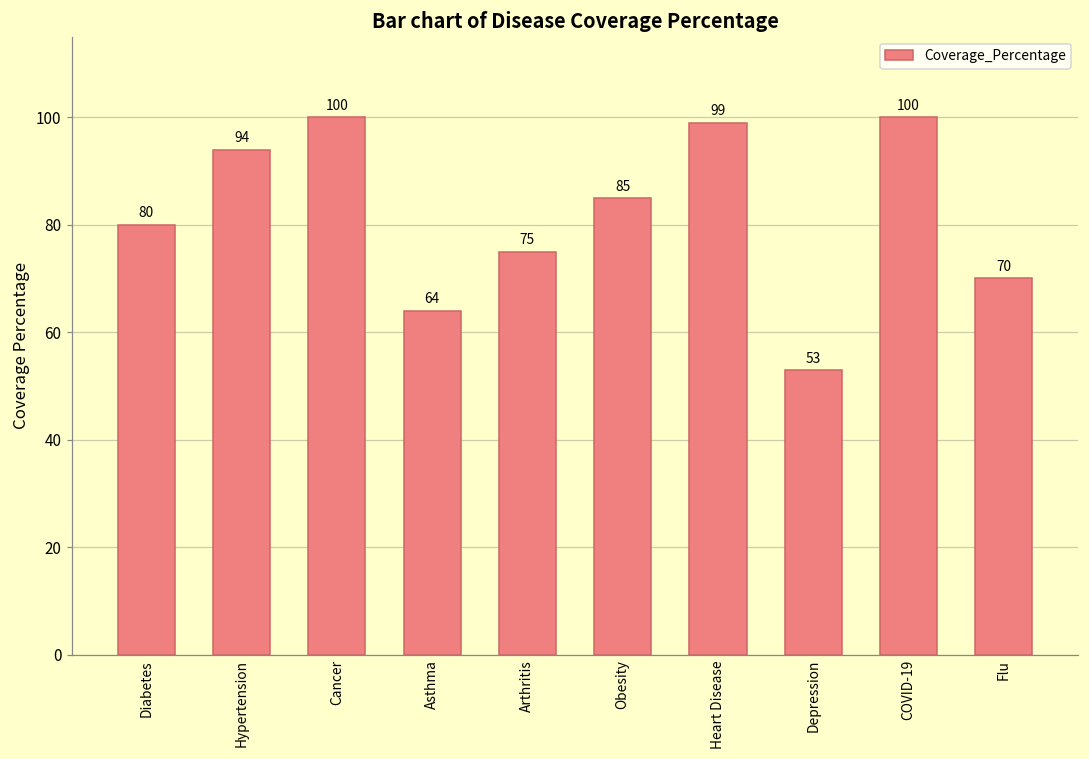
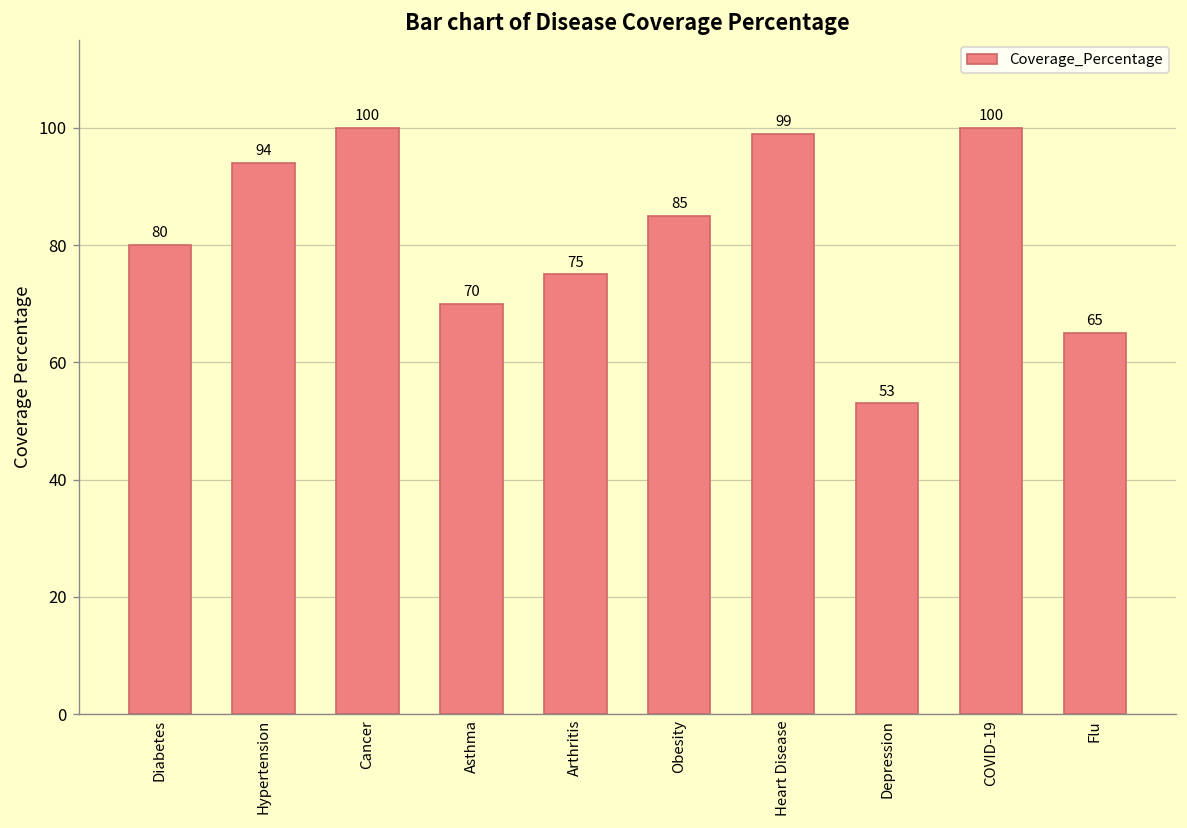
  {
    "Diabetes": 80,
    "Hypertension": 94,
    "Cancer": 100,
-   "Asthma": 64,
+   "Asthma": 70,
    "Arthritis": 75,
    "Obesity": 85,
    "Heart Disease": 99,
    "Depression": 53,
    "COVID-19": 100,
-   "Flu": 70
+   "Flu": 65
  }
